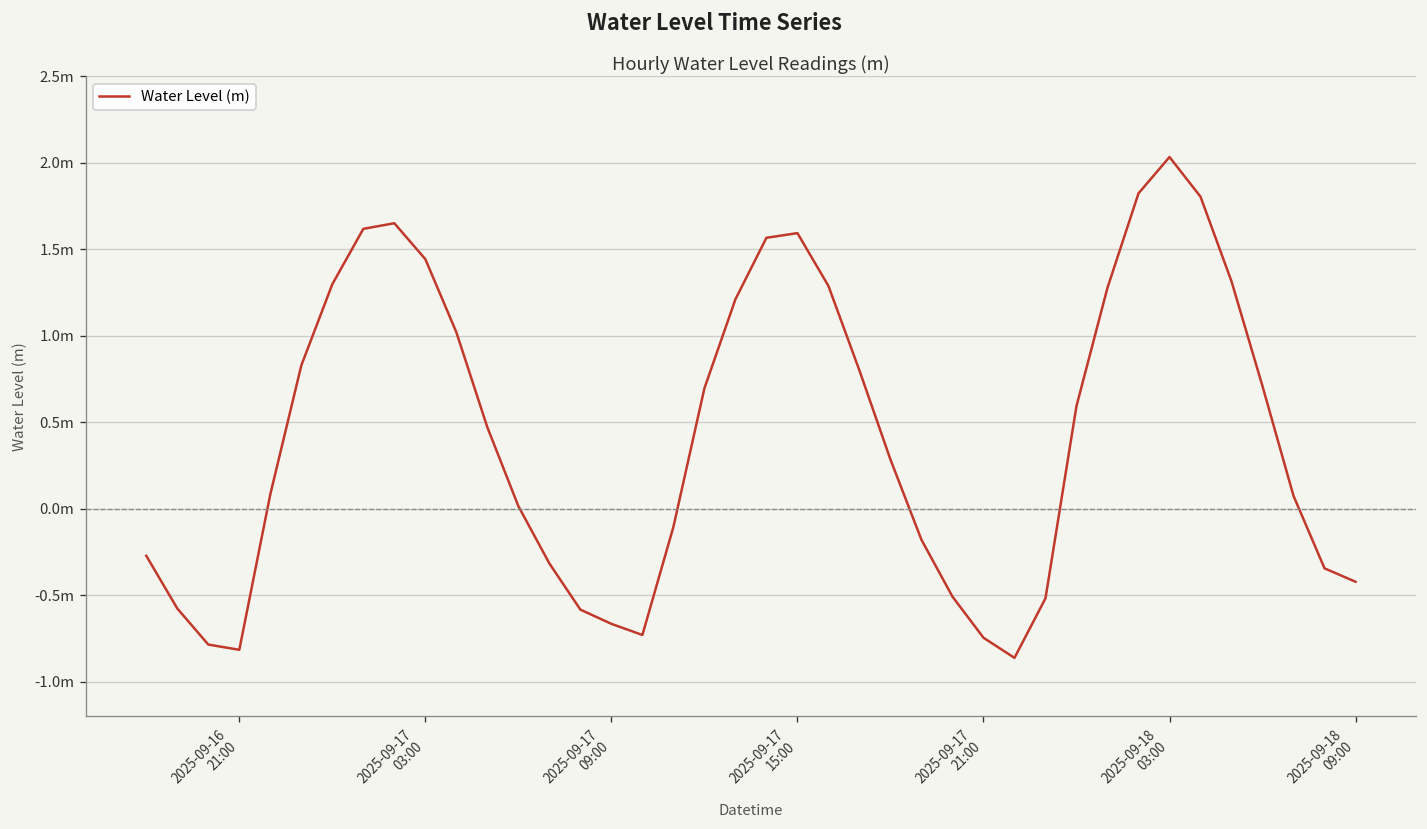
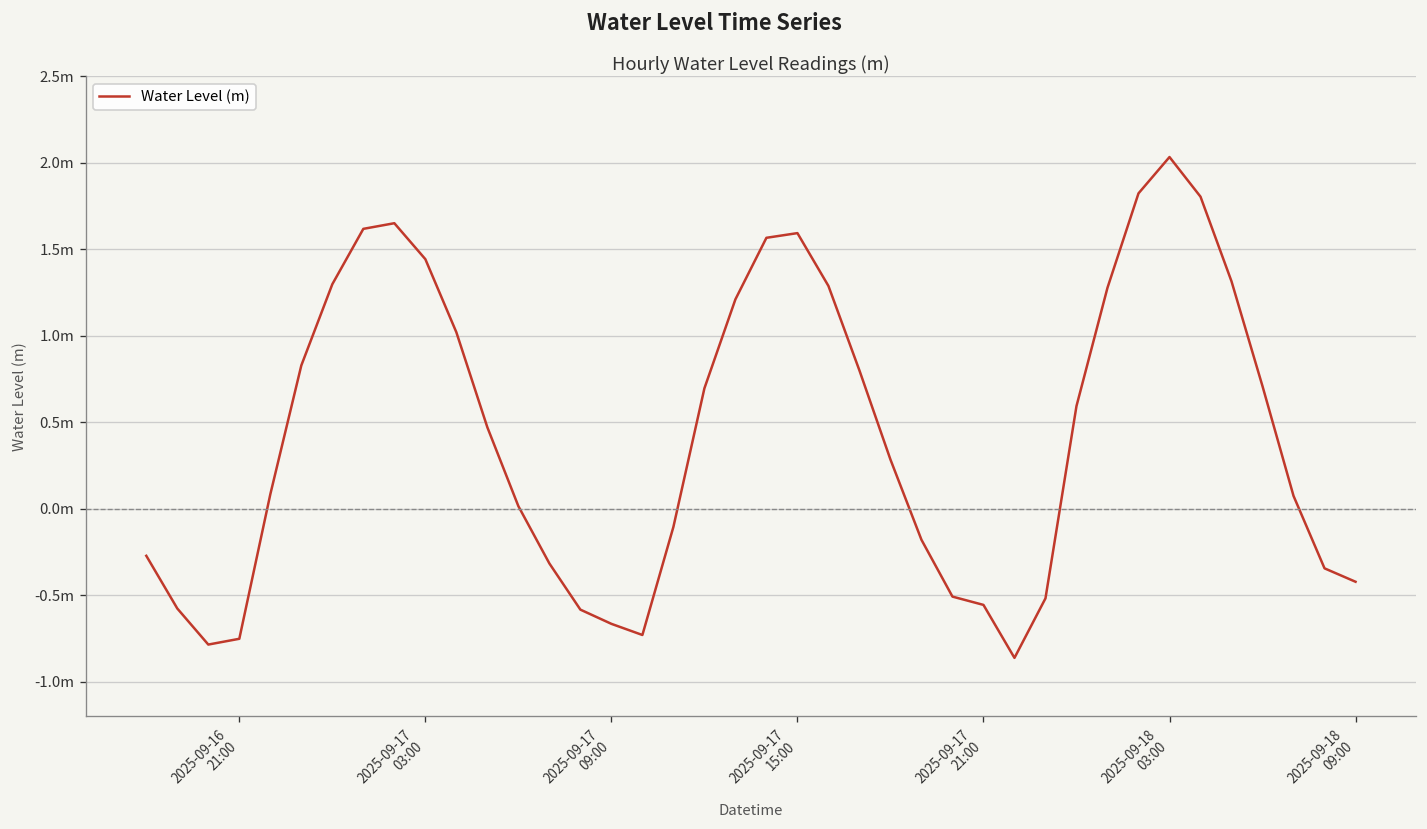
  {
-   "2025-09-16 21:00": "-0.82m",
+   "2025-09-16 21:00": "-0.75m",
    "2025-09-17 03:00": "1.44m",
    "2025-09-17 09:00": "-0.67m",
    "2025-09-17 15:00": "1.59m",
-   "2025-09-17 21:00": "-0.75m",
+   "2025-09-17 21:00": "-0.56m",
    "2025-09-18 03:00": "2.03m",
    "2025-09-18 09:00": "-0.42m"
  }
